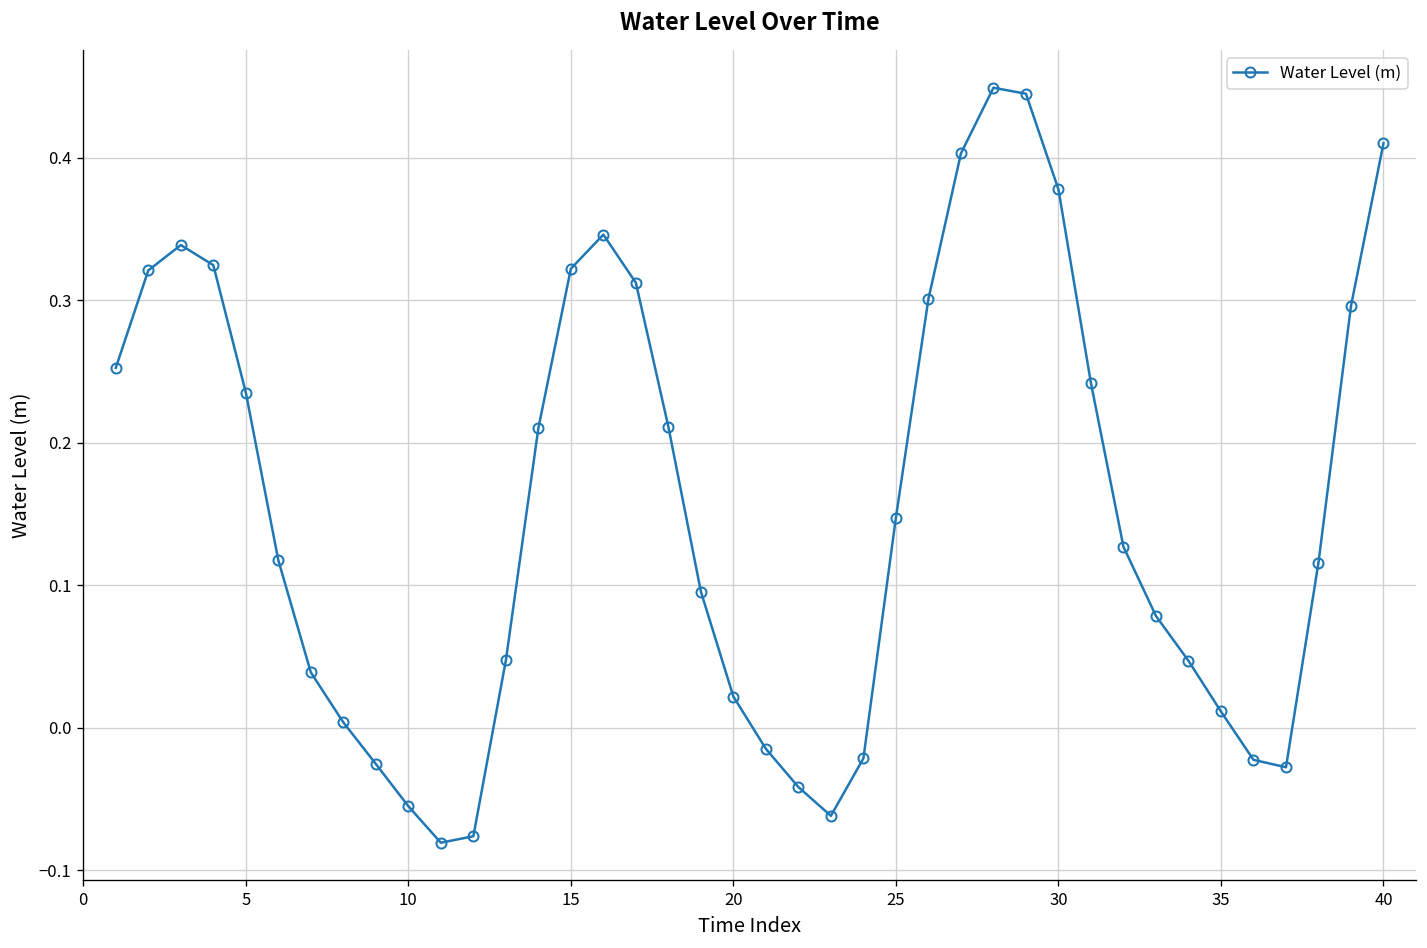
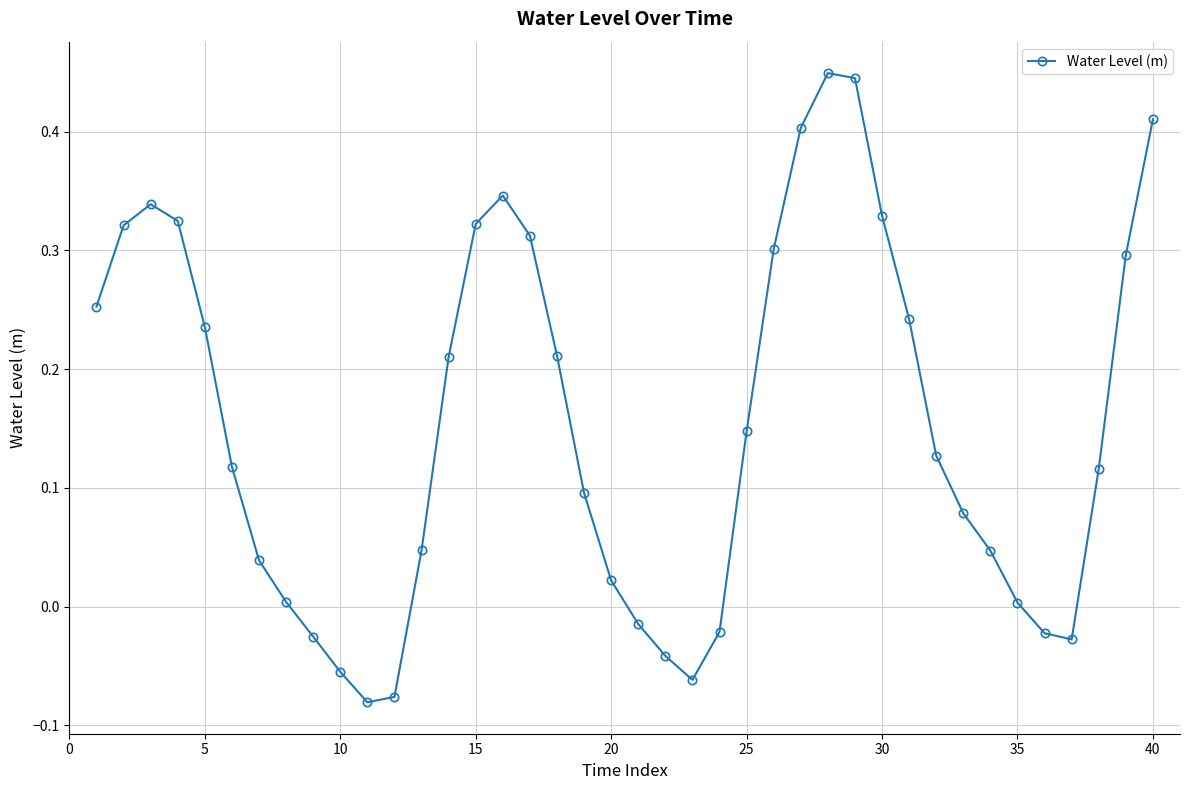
  {
    "5": 0.235,
    "10": -0.055,
    "15": 0.322,
    "20": 0.022,
    "25": 0.148,
-   "30": 0.378,
-   "35": 0.011,
+   "30": 0.329,
+   "35": 0.003,
    "40": 0.410
  }
